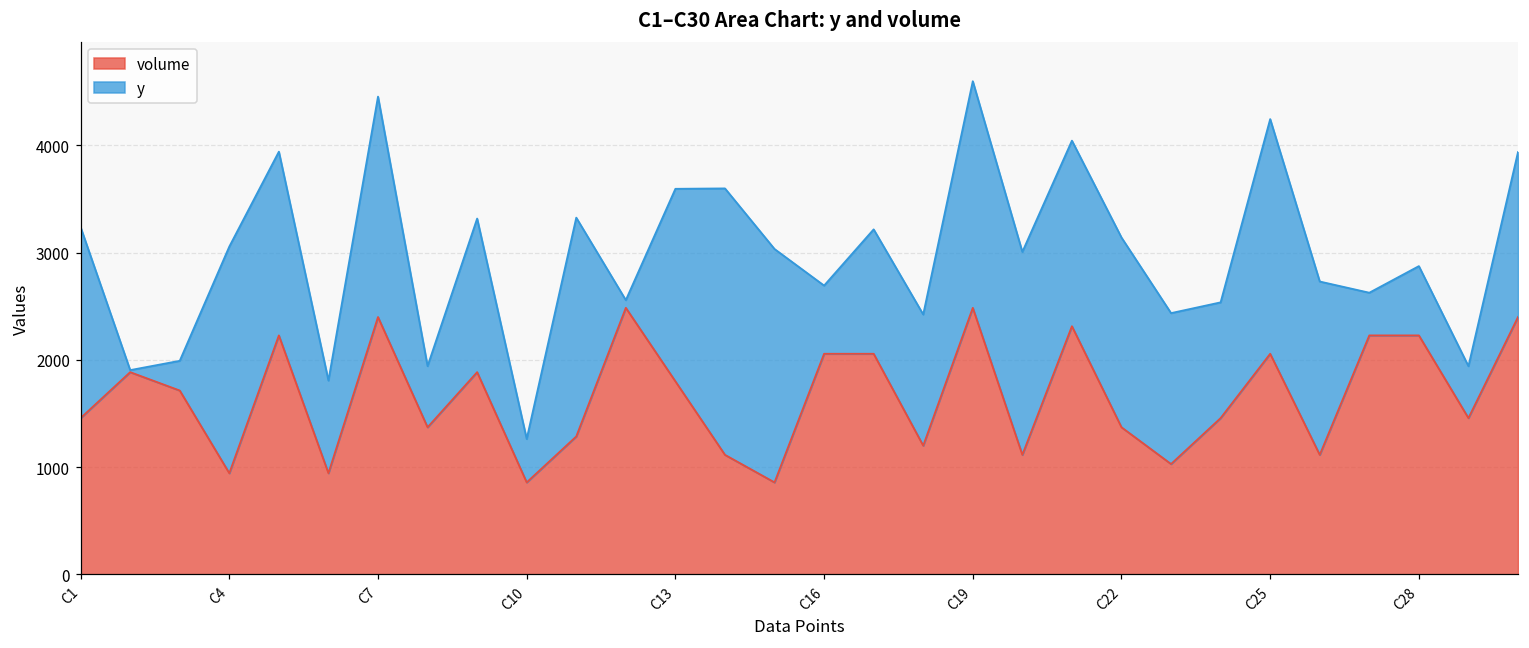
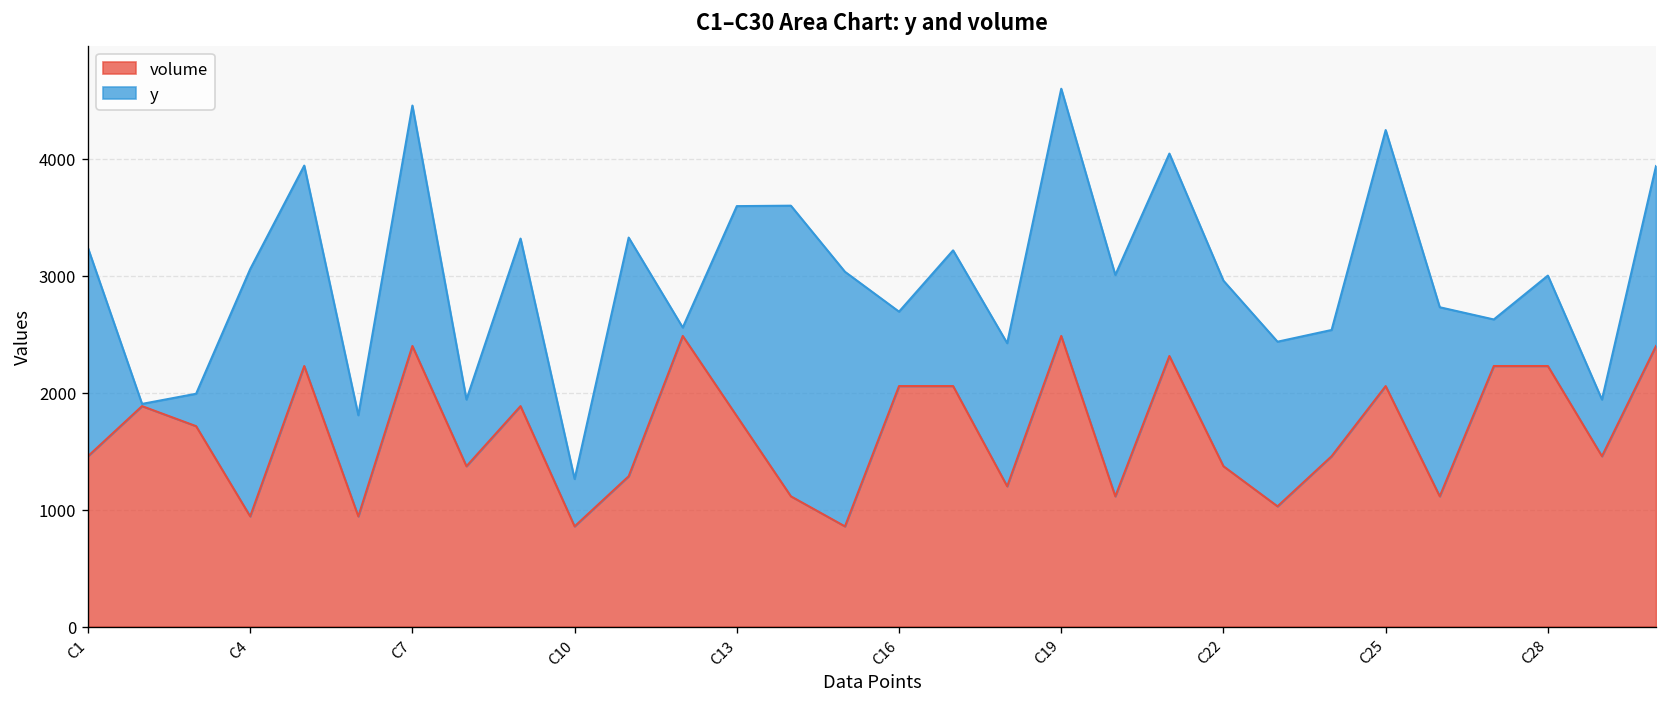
  {
    "volume": {
      "C1": 1500,
      "C4": 900,
      "C7": 2400,
      "C10": 900,
      "C13": 1800,
      "C16": 2100,
      "C19": 2500,
      "C22": 1400,
      "C25": 2100,
      "C28": 2200
    },
    "y": {
      "C1": 1800,
      "C4": 2100,
      "C7": 2100,
      "C10": 400,
      "C13": 1800,
      "C16": 600,
      "C19": 2100,
-     "C22": 1800,
+     "C22": 1600,
      "C25": 2200,
-     "C28": 600
+     "C28": 800
    }
  }
